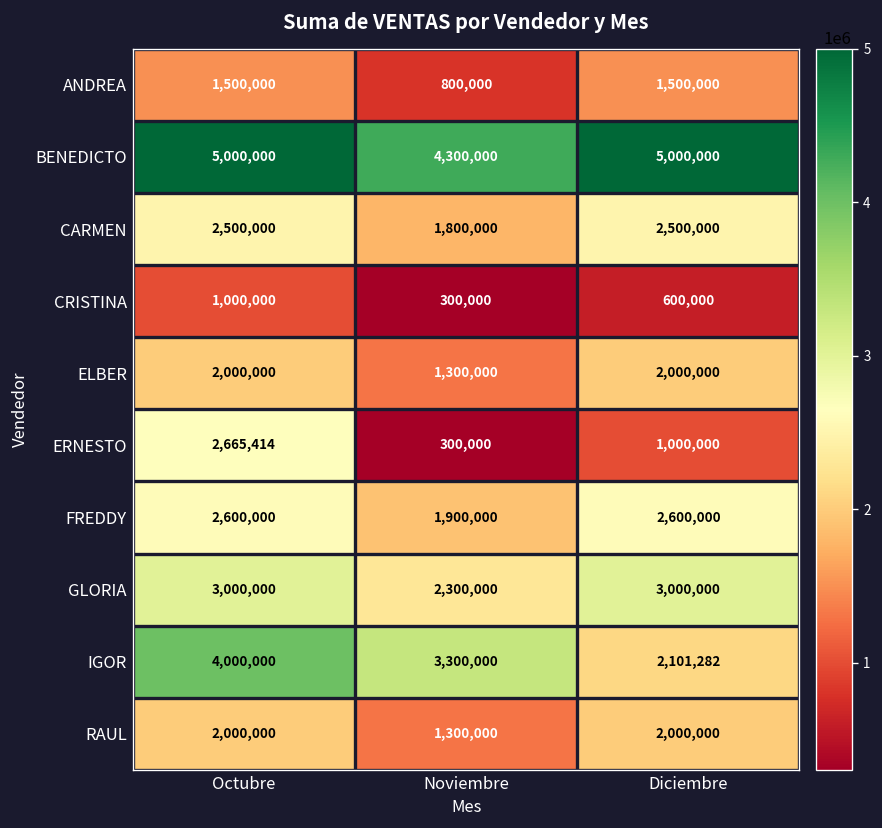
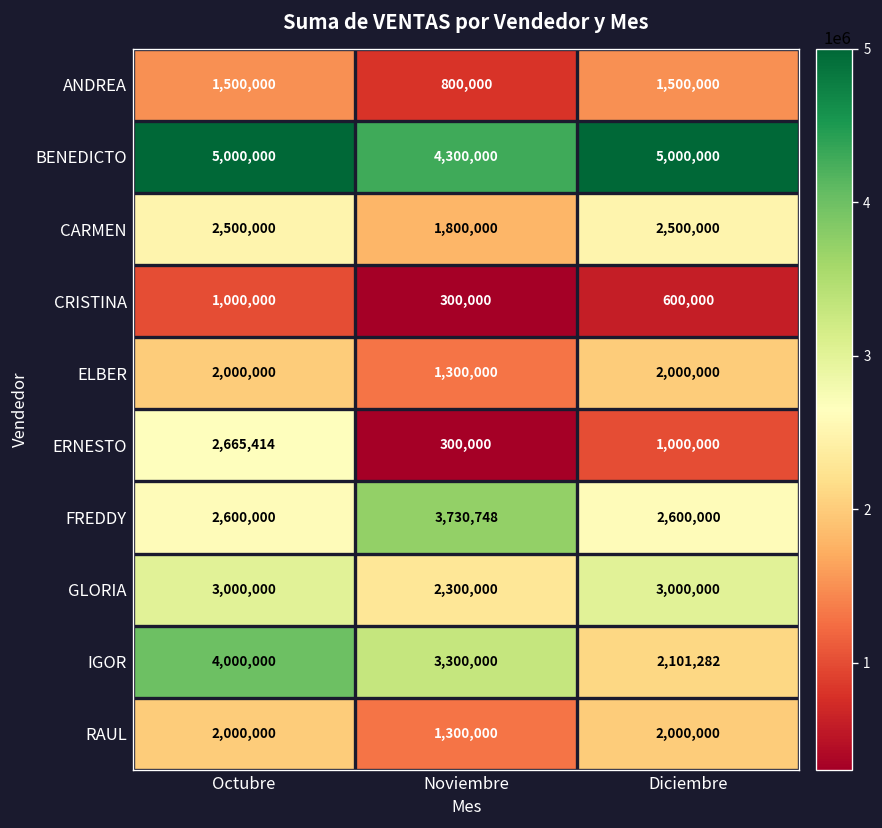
  {
    "ANDREA": {
      "Octubre": "1,500,000",
      "Noviembre": "800,000",
      "Diciembre": "1,500,000"
    },
    "BENEDICTO": {
      "Octubre": "5,000,000",
      "Noviembre": "4,300,000",
      "Diciembre": "5,000,000"
    },
    "CARMEN": {
      "Octubre": "2,500,000",
      "Noviembre": "1,800,000",
      "Diciembre": "2,500,000"
    },
    "CRISTINA": {
      "Octubre": "1,000,000",
      "Noviembre": "300,000",
      "Diciembre": "600,000"
    },
    "ELBER": {
      "Octubre": "2,000,000",
      "Noviembre": "1,300,000",
      "Diciembre": "2,000,000"
    },
    "ERNESTO": {
      "Octubre": "2,665,414",
      "Noviembre": "300,000",
      "Diciembre": "1,000,000"
    },
    "FREDDY": {
      "Octubre": "2,600,000",
-     "Noviembre": "1,900,000",
+     "Noviembre": "3,730,748",
      "Diciembre": "2,600,000"
    },
    "GLORIA": {
      "Octubre": "3,000,000",
      "Noviembre": "2,300,000",
      "Diciembre": "3,000,000"
    },
    "IGOR": {
      "Octubre": "4,000,000",
      "Noviembre": "3,300,000",
      "Diciembre": "2,101,282"
    },
    "RAUL": {
      "Octubre": "2,000,000",
      "Noviembre": "1,300,000",
      "Diciembre": "2,000,000"
    }
  }
